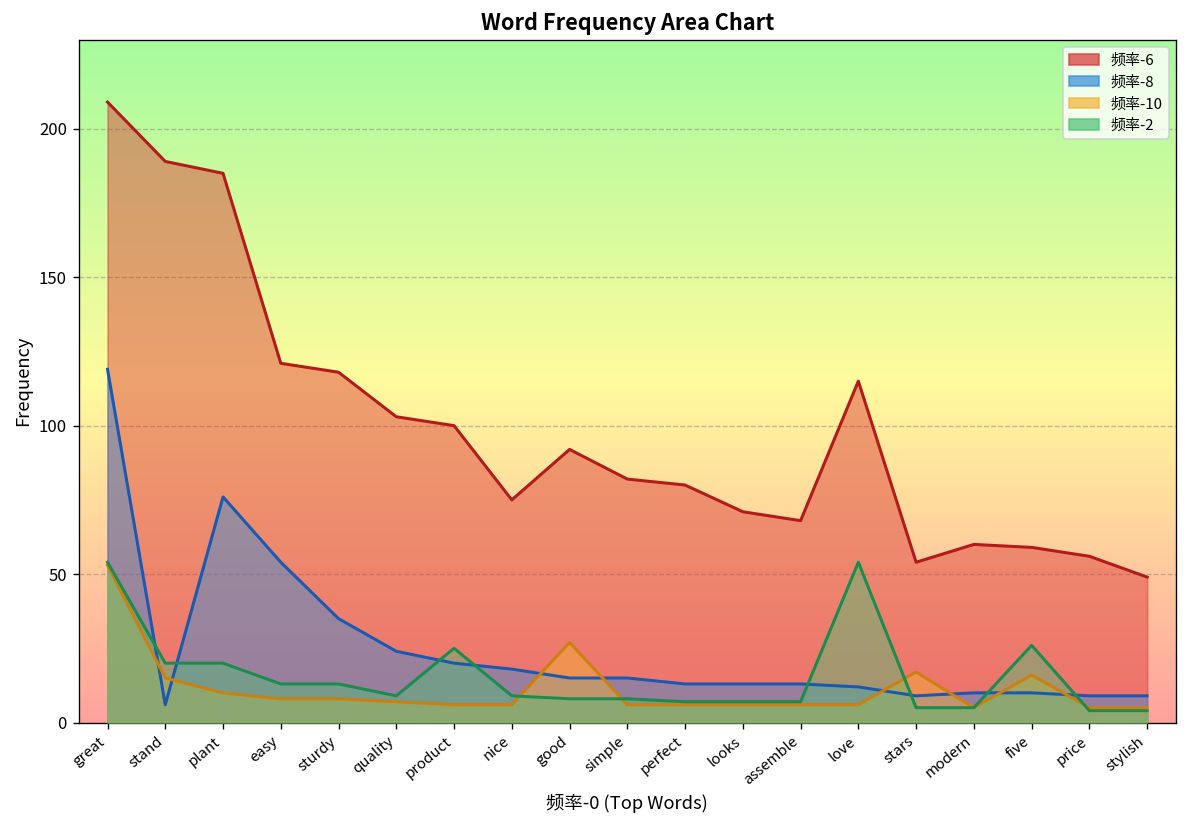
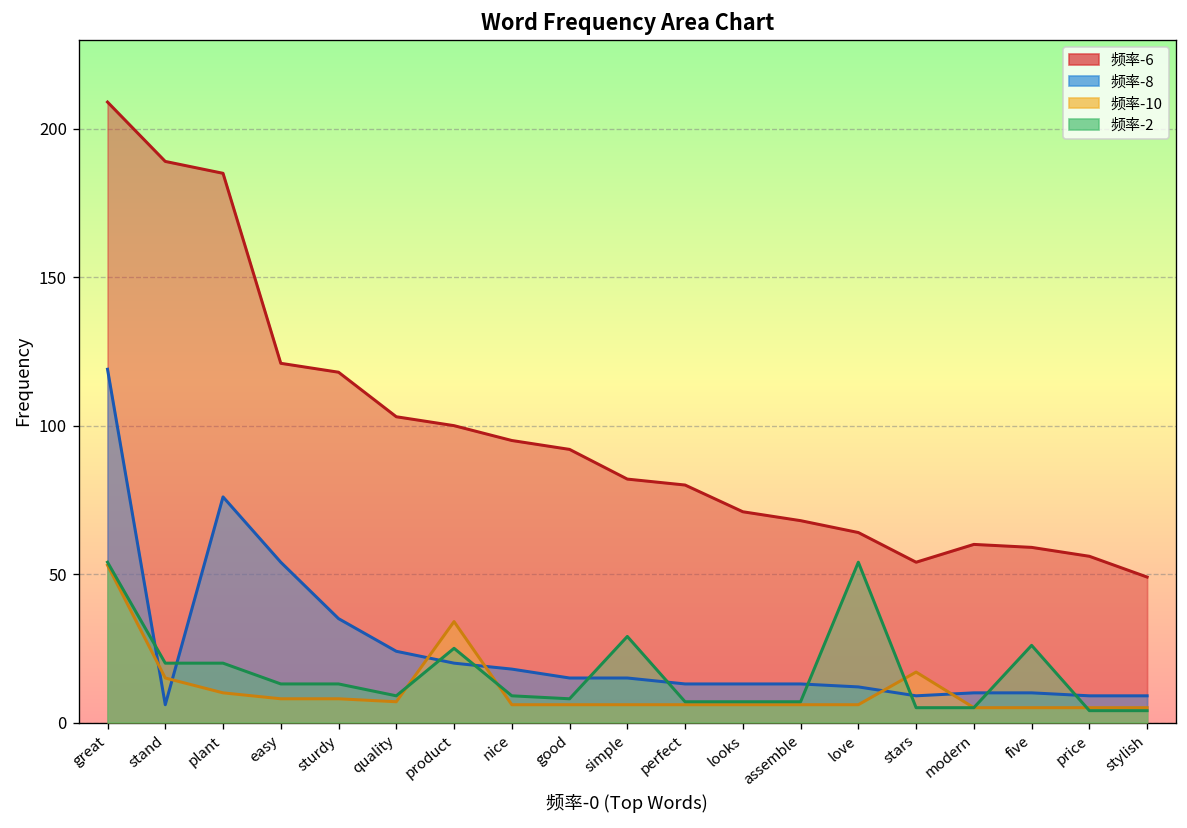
  {
    "频率-6": {
      "great": 209,
      "stand": 189,
      "plant": 185,
      "easy": 121,
      "sturdy": 118,
      "quality": 103,
      "product": 100,
-     "nice": 75,
+     "nice": 95,
      "good": 92,
      "simple": 82,
      "perfect": 80,
      "looks": 71,
      "assemble": 68,
-     "love": 115,
+     "love": 64,
      "stars": 54,
      "modern": 60,
      "five": 59,
      "price": 56,
      "stylish": 49
    },
    "频率-8": {
      "great": 119,
      "stand": 6,
      "plant": 76,
      "easy": 54,
      "sturdy": 35,
      "quality": 24,
      "product": 20,
      "nice": 18,
      "good": 15,
      "simple": 15,
      "perfect": 13,
      "looks": 13,
      "assemble": 13,
      "love": 12,
      "stars": 9,
      "modern": 10,
      "five": 10,
      "price": 9,
      "stylish": 9
    },
    "频率-10": {
      "stand": 15,
      "plant": 10,
      "easy": 8,
      "sturdy": 8,
      "quality": 7,
-     "product": 6,
+     "product": 34,
      "nice": 6,
-     "good": 27,
+     "good": 6,
      "simple": 6,
      "love": 6,
      "stars": 17,
-     "five": 16
+     "five": 5
    },
    "频率-2": {
      "stand": 20,
      "plant": 20,
      "easy": 13,
      "sturdy": 13,
      "quality": 9,
      "product": 25,
      "nice": 9,
      "good": 8,
-     "simple": 8,
+     "simple": 29,
      "love": 54,
      "stars": 5,
      "five": 26
    }
  }
